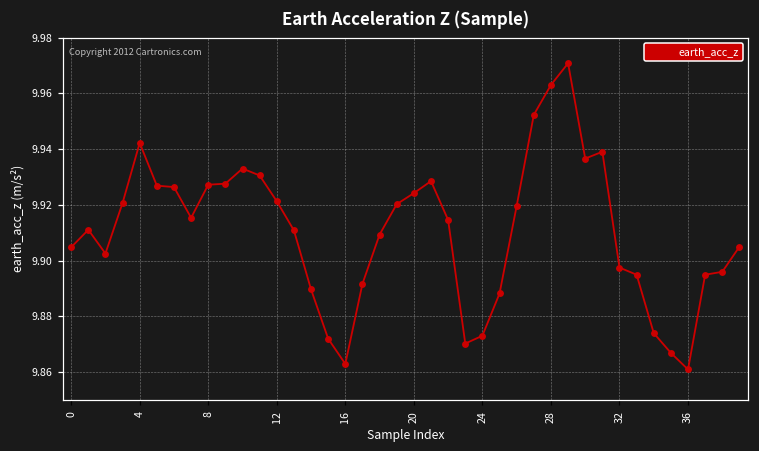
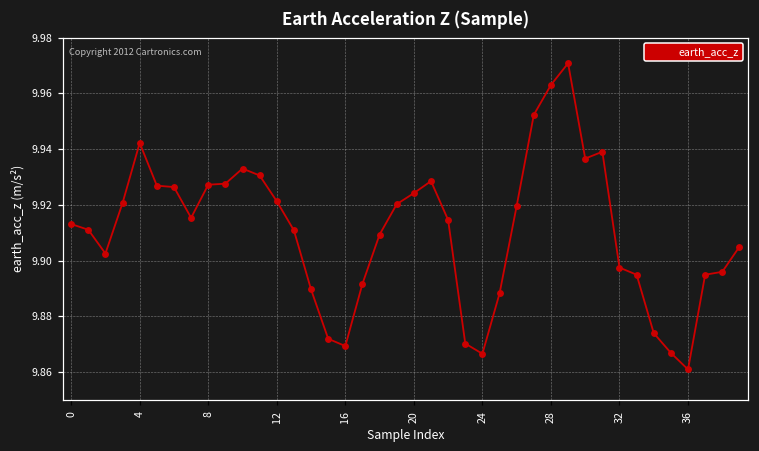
  {
-   "0": 9.905,
+   "0": 9.913,
    "4": 9.942,
    "8": 9.927,
    "12": 9.921,
-   "16": 9.863,
+   "16": 9.869,
    "20": 9.924,
-   "24": 9.873,
+   "24": 9.867,
    "28": 9.963,
    "32": 9.898,
    "36": 9.861
  }
